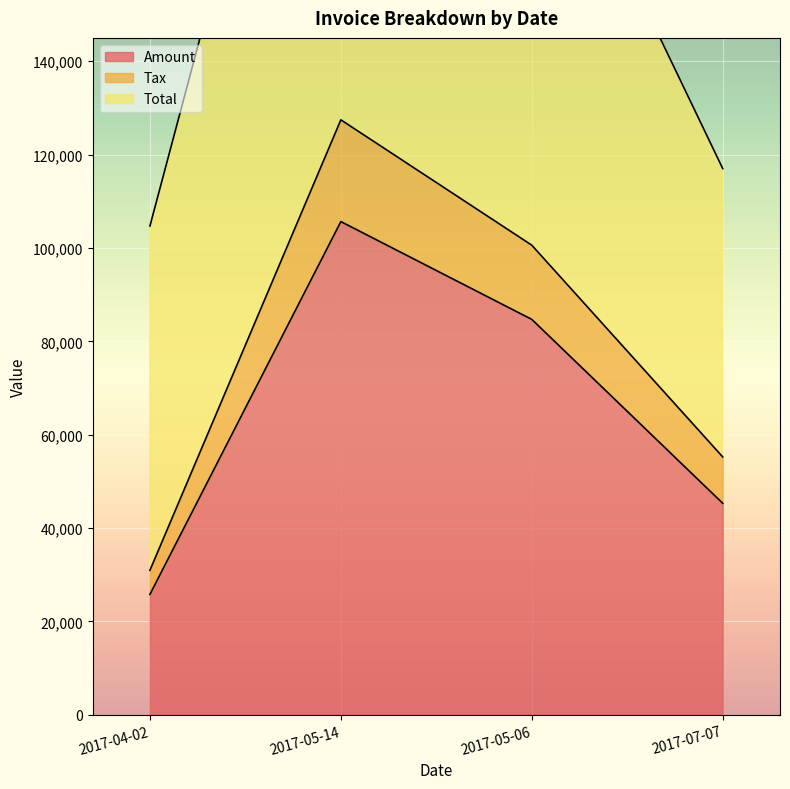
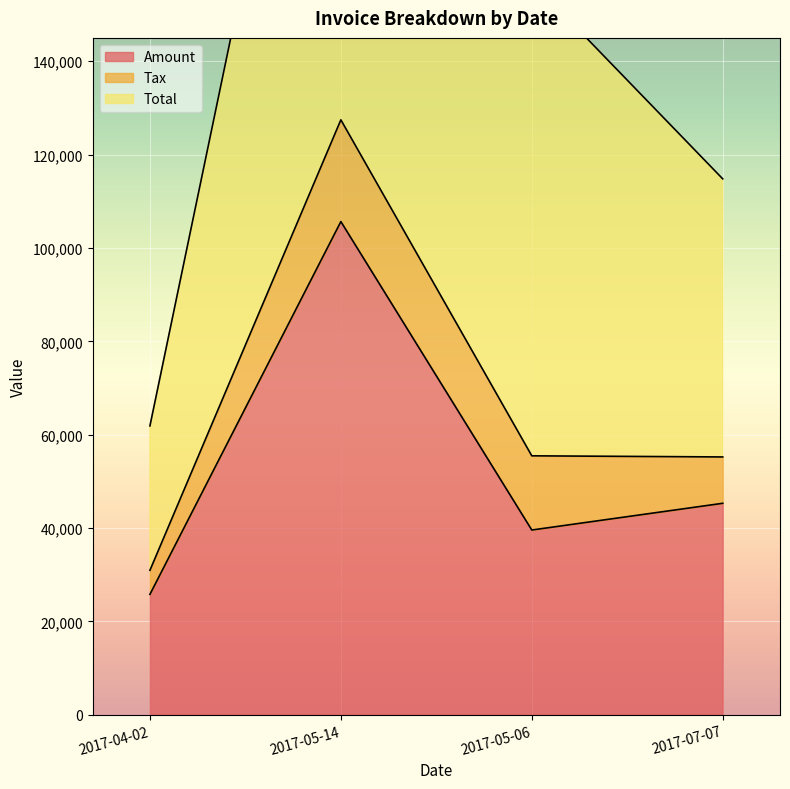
  {
    "Amount": {
      "2017-04-02": "26,000",
      "2017-05-14": "106,000",
-     "2017-05-06": "85,000",
+     "2017-05-06": "40,000",
      "2017-07-07": "45,000"
    },
    "Tax": {
      "2017-04-02": "5,000",
      "2017-05-14": "22,000",
      "2017-05-06": "16,000",
      "2017-07-07": "10,000"
    },
    "Total": {
-     "2017-04-02": "74,000",
-     "2017-07-07": "62,000"
+     "2017-04-02": "31,000",
+     "2017-07-07": "60,000"
    }
  }
